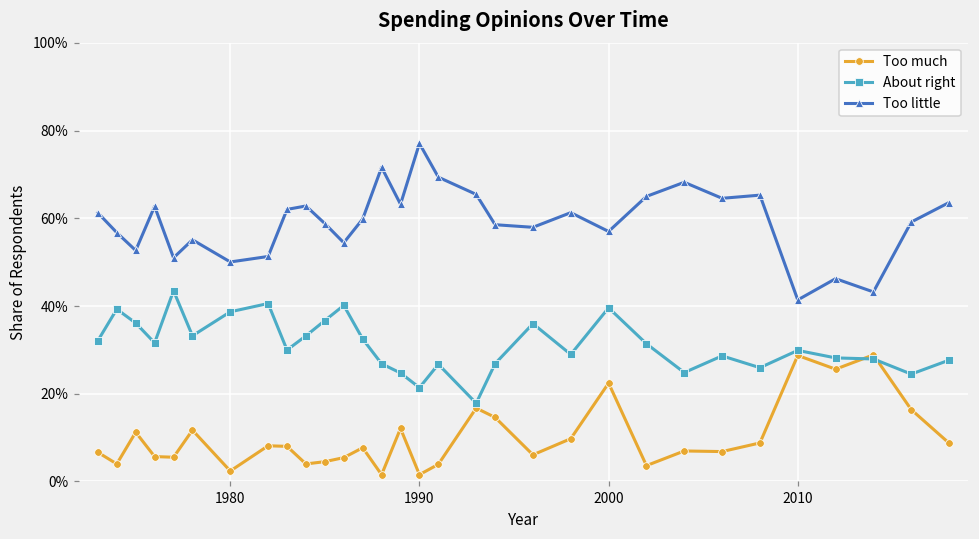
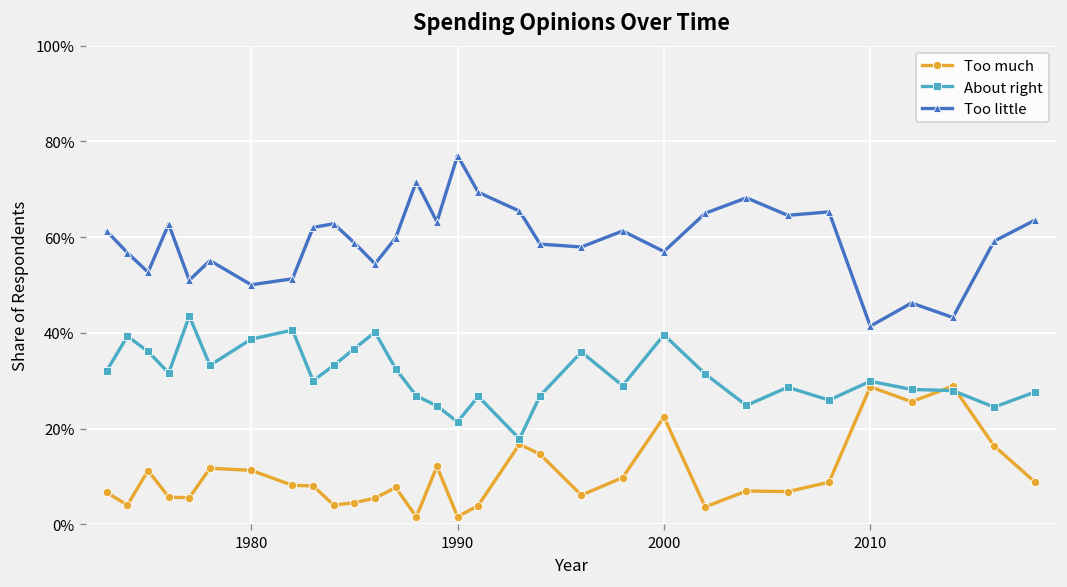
  {
    "Too much": {
-     "1980": "2%",
+     "1980": "11%",
      "1990": "2%",
      "2000": "22%",
      "2010": "29%"
    }
  }
